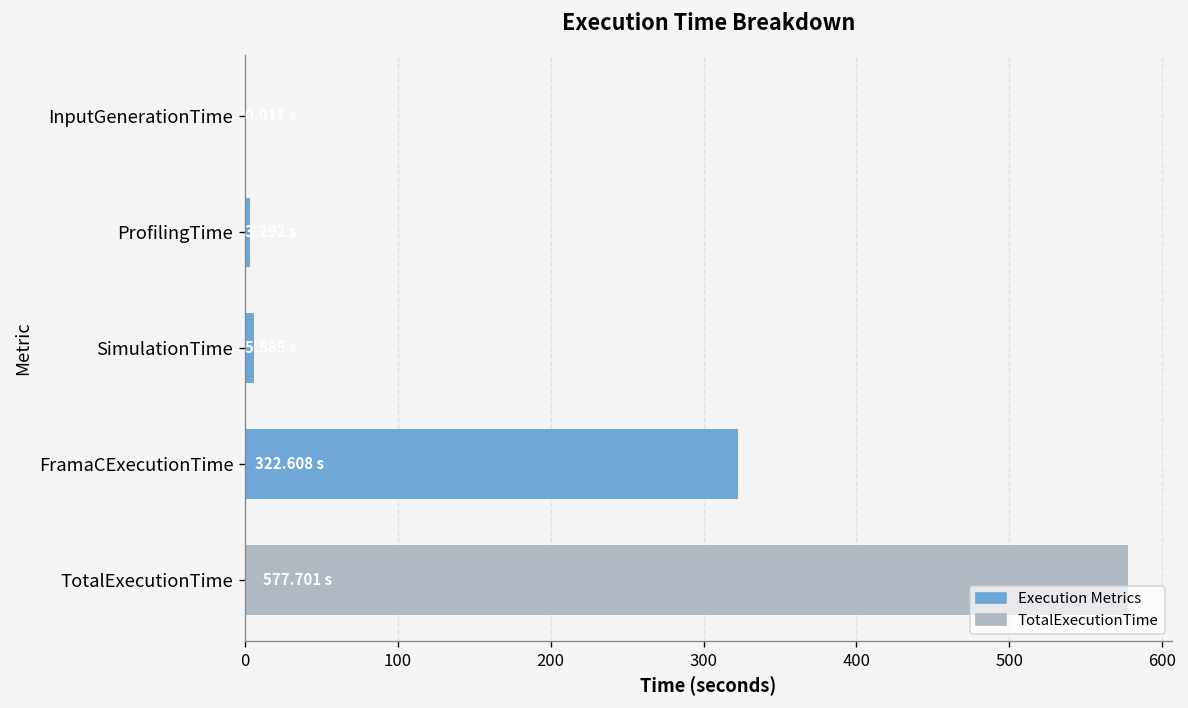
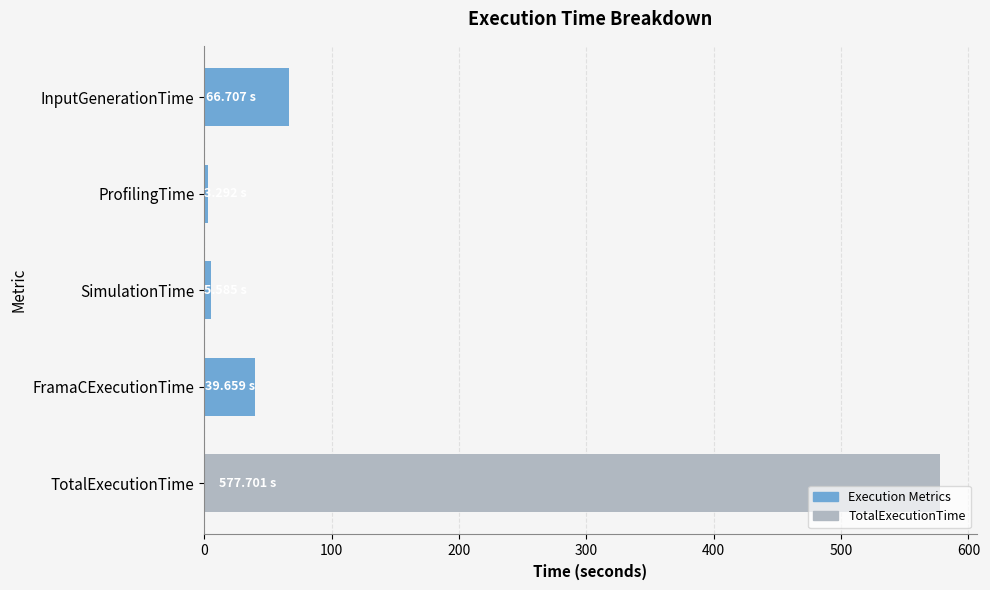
  {
-   "InputGenerationTime": 0,
-   "FramaCExecutionTime": 322.608,
+   "InputGenerationTime": 67,
+   "FramaCExecutionTime": 39.659,
    "TotalExecutionTime": 577.701
  }
